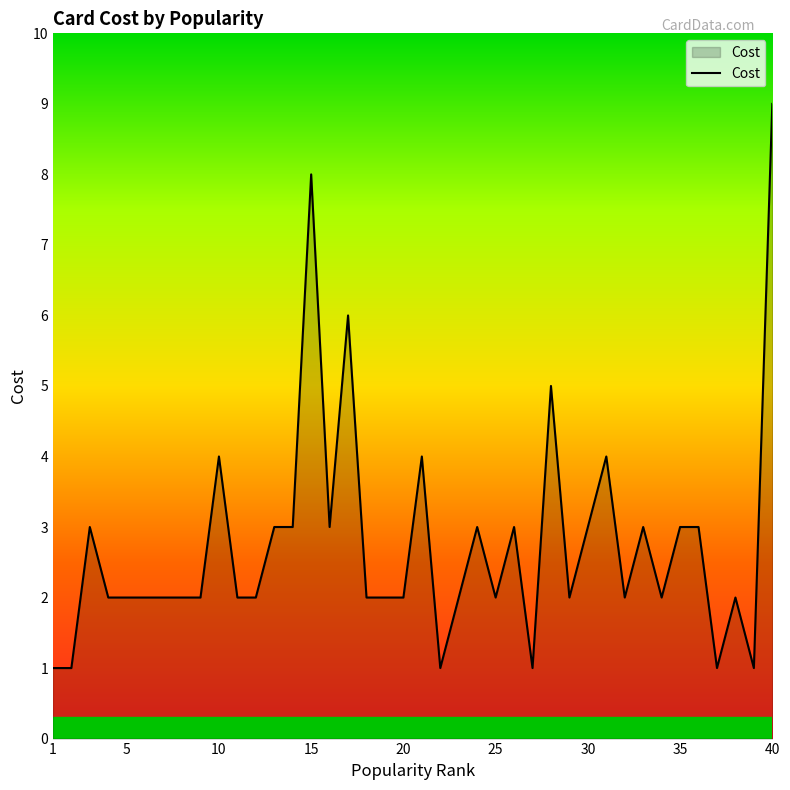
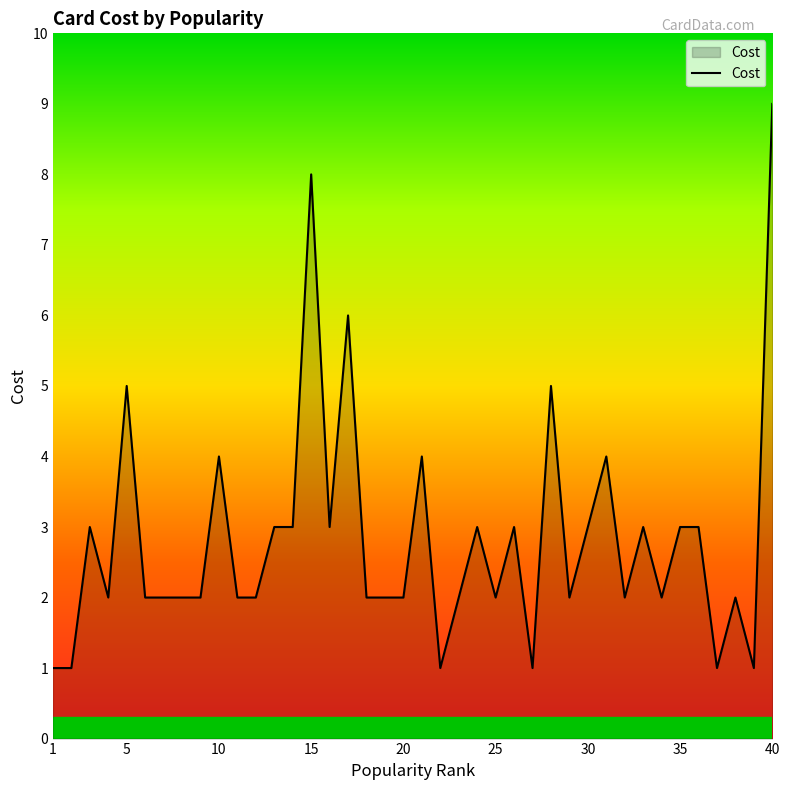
  {
    "1": 1,
-   "5": 2,
+   "5": 5,
    "10": 4,
    "15": 8,
    "20": 2,
    "25": 2,
    "30": 3,
    "35": 3,
    "40": 9
  }
